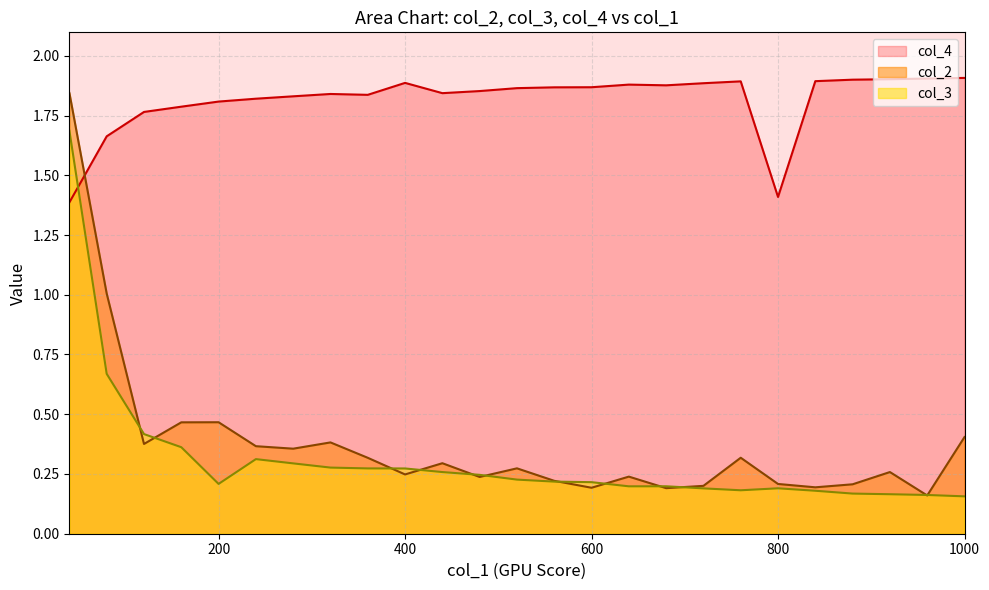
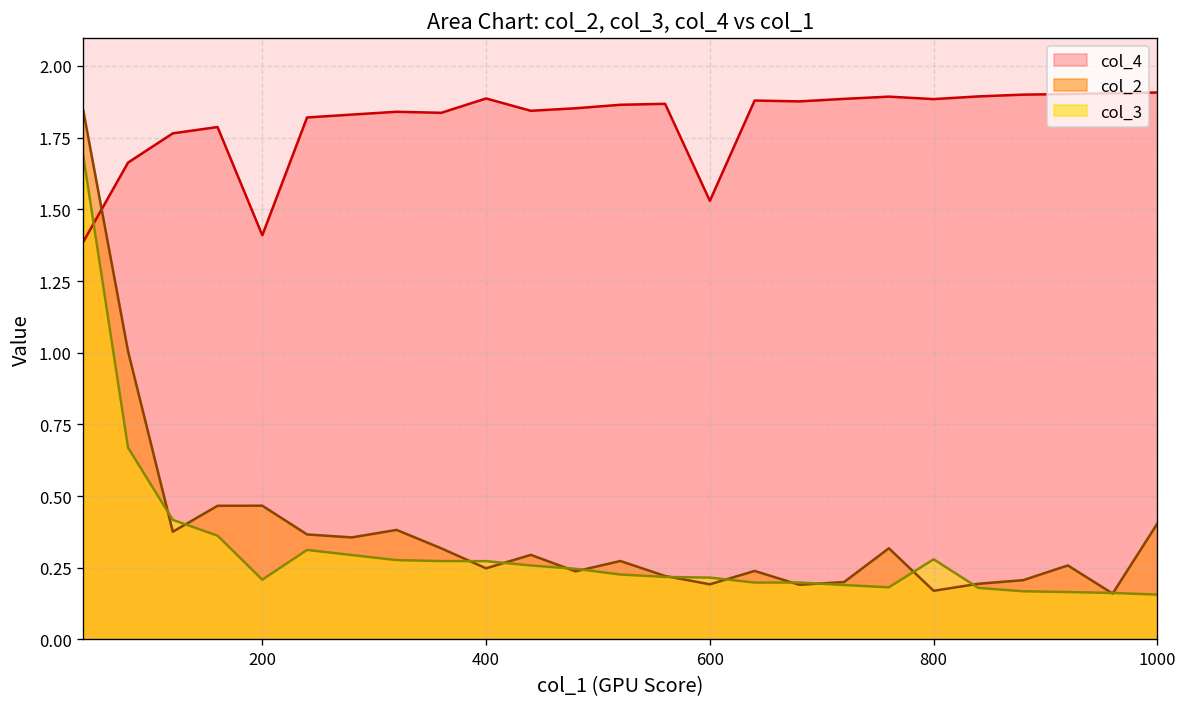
  {
    "col_4": {
-     "200": 1.81,
+     "200": 1.41,
      "400": 1.89,
-     "600": 1.87,
-     "800": 1.41,
+     "600": 1.53,
+     "800": 1.88,
      "1000": 1.91
    },
    "col_2": {
      "200": 0.47,
      "400": 0.25,
      "600": 0.19,
-     "800": 0.21,
+     "800": 0.17,
      "1000": 0.40
    },
    "col_3": {
      "200": 0.21,
      "400": 0.27,
      "600": 0.22,
-     "800": 0.19,
+     "800": 0.28,
      "1000": 0.16
    }
  }
